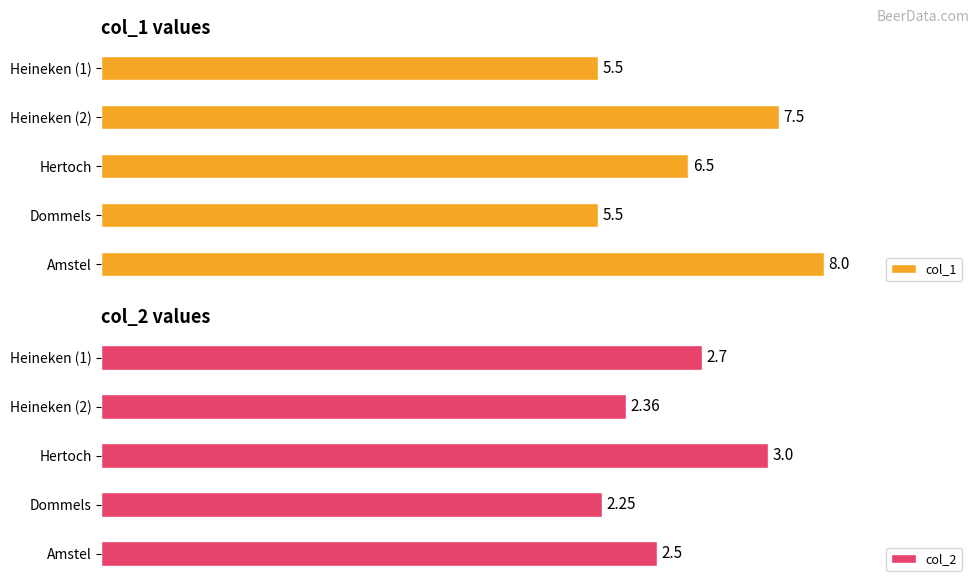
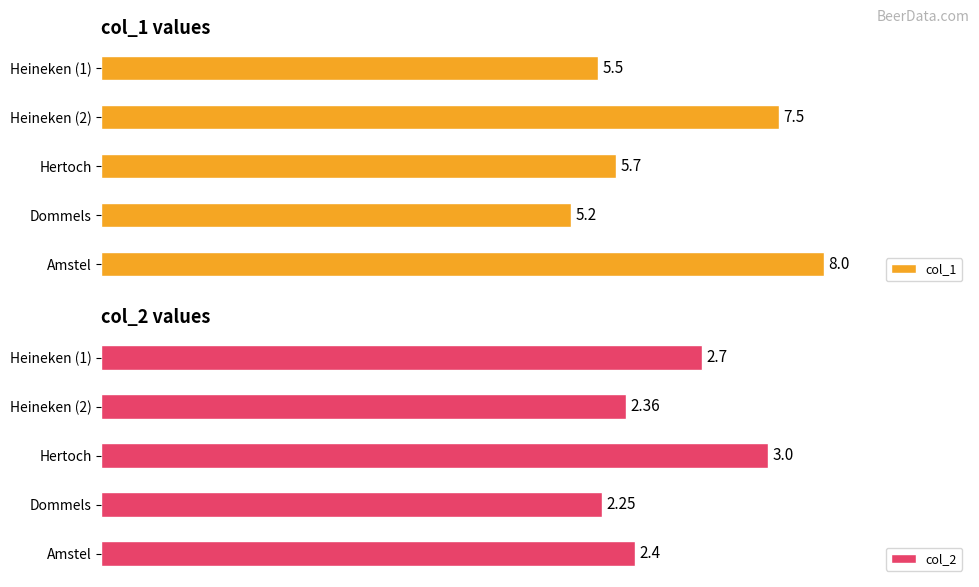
  {
    "col_1 values": {
      "Heineken (1)": 5.5,
      "Heineken (2)": 7.5,
-     "Hertoch": 6.5,
-     "Dommels": 5.5,
+     "Hertoch": 5.7,
+     "Dommels": 5.2,
      "Amstel": 8.0
    },
    "col_2 values": {
      "Heineken (1)": 2.7,
      "Heineken (2)": 2.36,
      "Hertoch": 3.0,
      "Dommels": 2.25,
-     "Amstel": 2.5
+     "Amstel": 2.4
    }
  }
